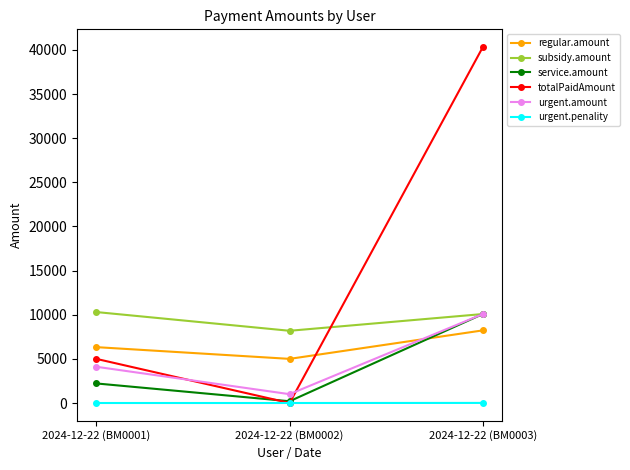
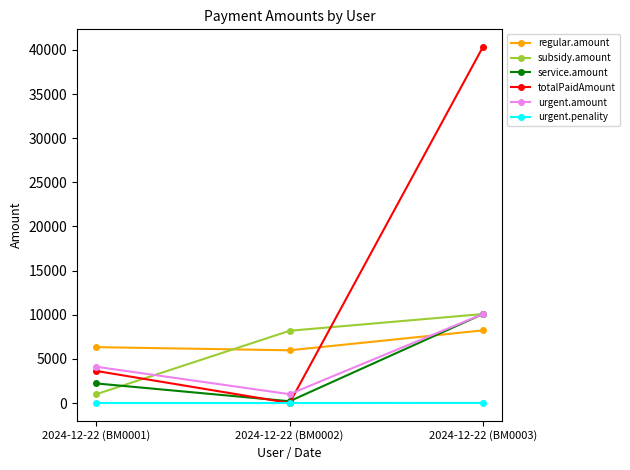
  {
    "regular.amount": {
      "2024-12-22 (BM0001)": 6000,
-     "2024-12-22 (BM0002)": 5000,
+     "2024-12-22 (BM0002)": 6000,
      "2024-12-22 (BM0003)": 8000
    },
    "subsidy.amount": {
-     "2024-12-22 (BM0001)": 10000,
+     "2024-12-22 (BM0001)": 1000,
      "2024-12-22 (BM0002)": 8000
    },
    "service.amount": {
      "2024-12-22 (BM0001)": 2000
    },
    "totalPaidAmount": {
-     "2024-12-22 (BM0001)": 5000,
+     "2024-12-22 (BM0001)": 4000,
      "2024-12-22 (BM0003)": 40000
    },
    "urgent.amount": {
      "2024-12-22 (BM0001)": 4000,
      "2024-12-22 (BM0002)": 1000
    },
    "urgent.penality": {
      "2024-12-22 (BM0001)": 0,
      "2024-12-22 (BM0003)": 0
    }
  }
